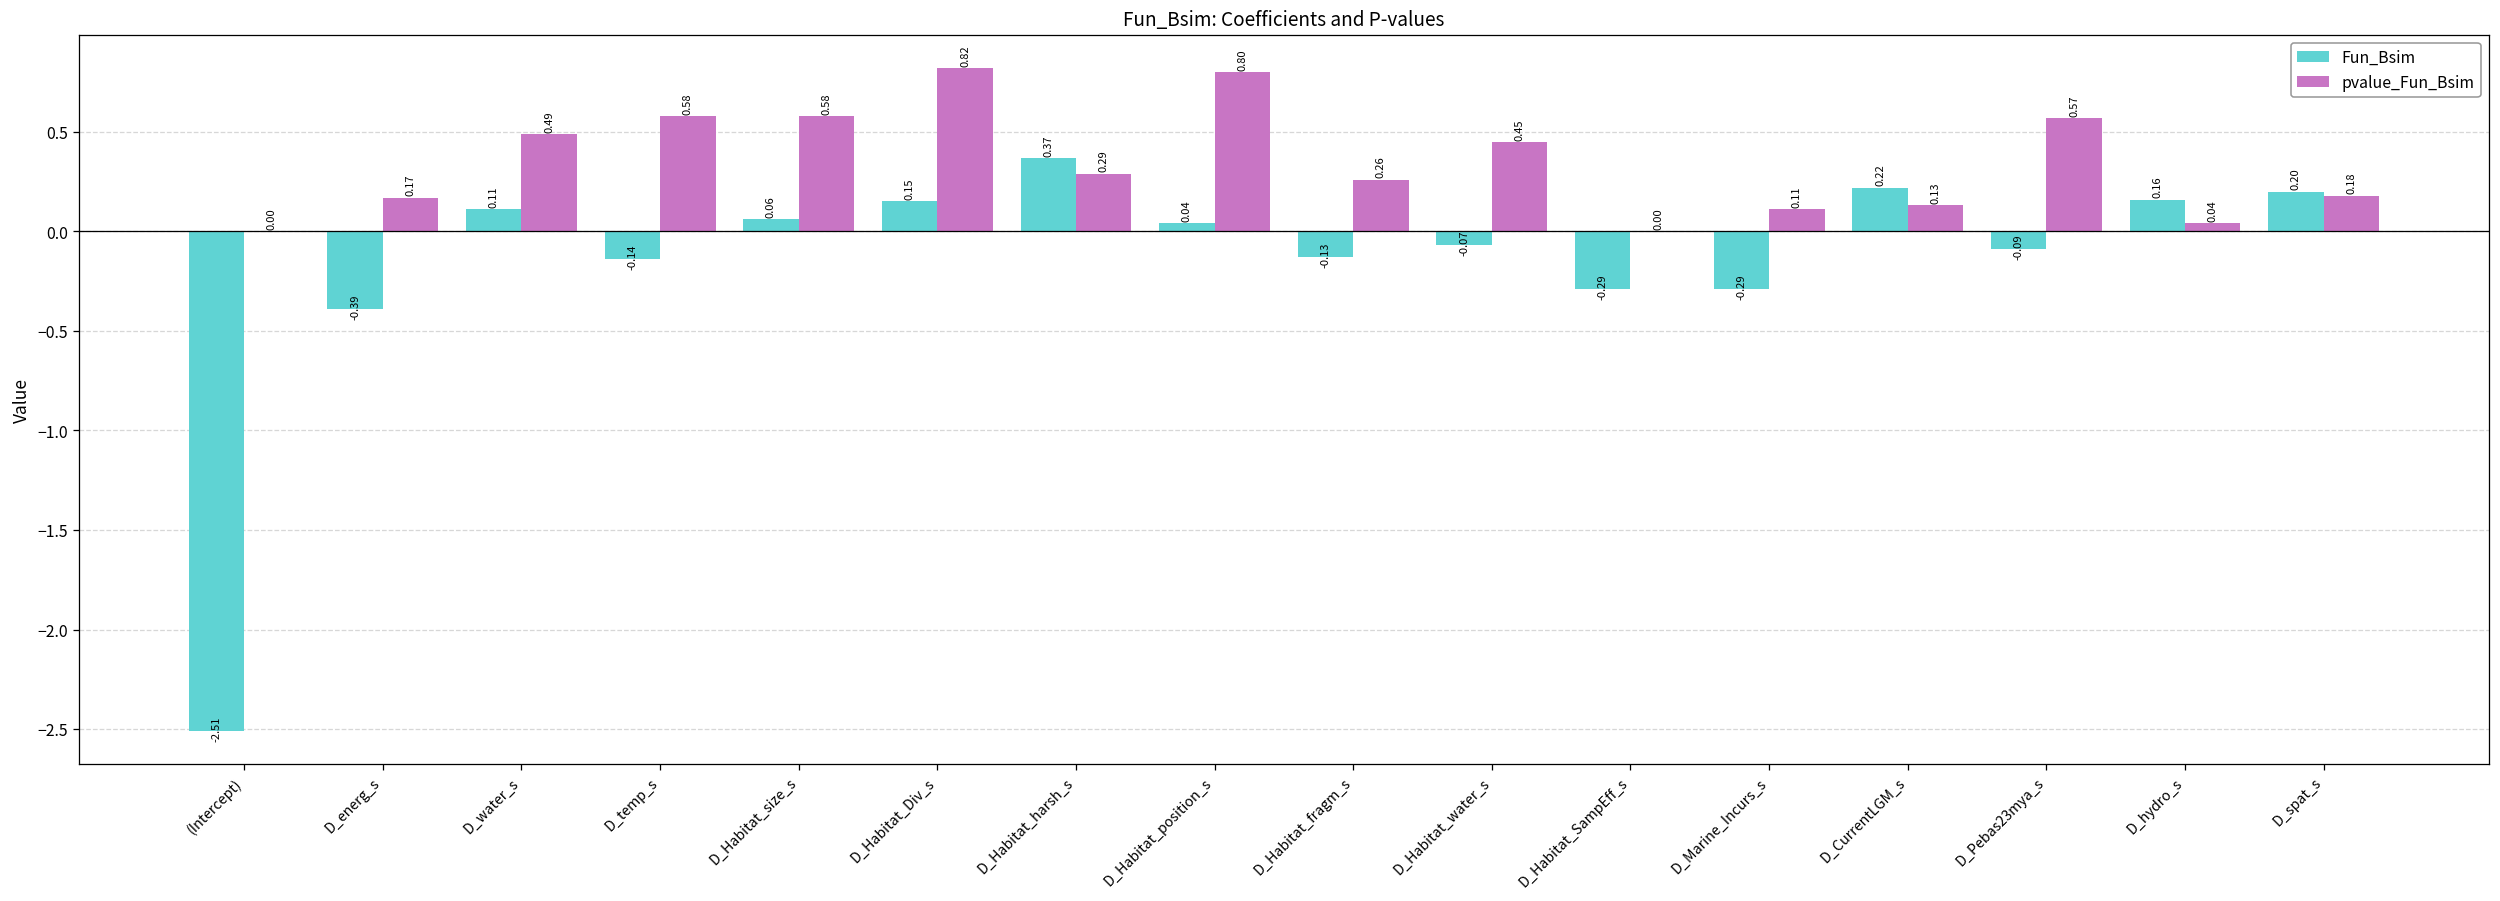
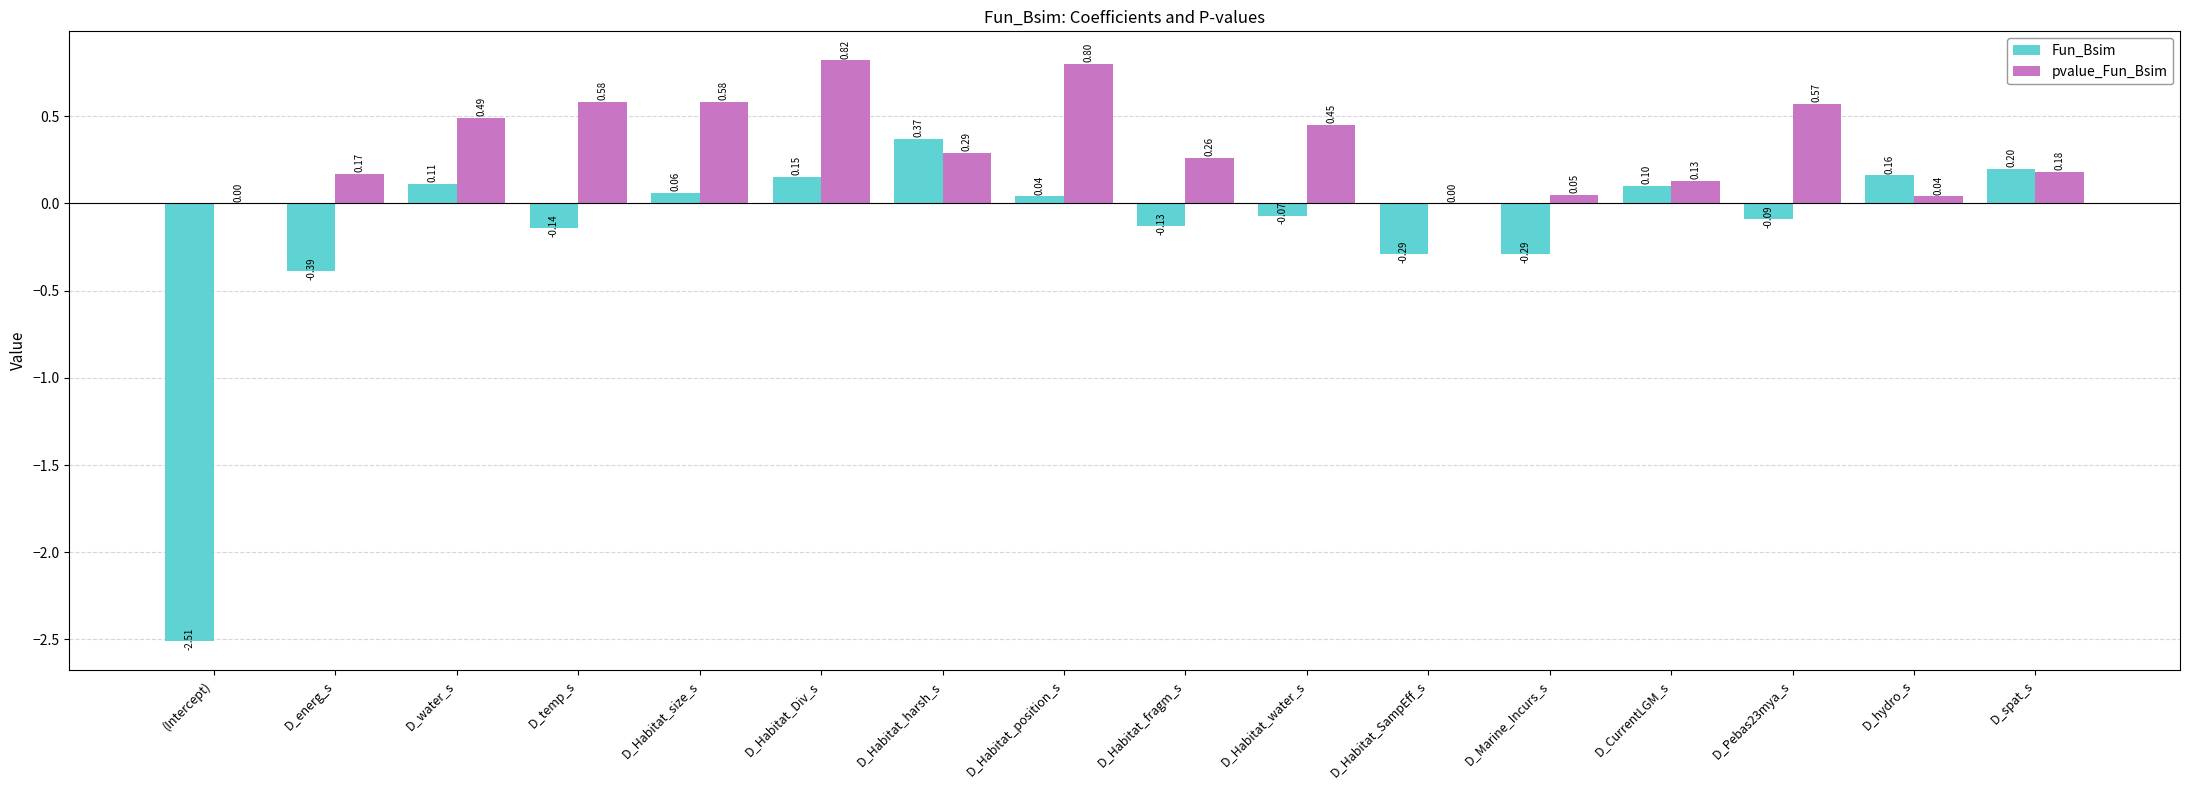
  {
    "Fun_Bsim": {
      "(Intercept)": -2.51,
      "D_energ_s": -0.39,
      "D_water_s": 0.11,
      "D_temp_s": -0.14,
      "D_Habitat_size_s": 0.06,
      "D_Habitat_Div_s": 0.15,
      "D_Habitat_harsh_s": 0.37,
      "D_Habitat_position_s": 0.04,
      "D_Habitat_fragm_s": -0.13,
      "D_Habitat_water_s": -0.07,
      "D_Habitat_SampEff_s": -0.29,
      "D_Marine_Incurs_s": -0.29,
-     "D_CurrentLGM_s": 0.22,
+     "D_CurrentLGM_s": 0.10,
      "D_Pebas23mya_s": -0.09,
      "D_hydro_s": 0.16,
      "D_spat_s": 0.20
    },
    "pvalue_Fun_Bsim": {
      "(Intercept)": 0.00,
      "D_energ_s": 0.17,
      "D_water_s": 0.49,
      "D_temp_s": 0.58,
      "D_Habitat_size_s": 0.58,
      "D_Habitat_Div_s": 0.82,
      "D_Habitat_harsh_s": 0.29,
      "D_Habitat_position_s": 0.80,
      "D_Habitat_fragm_s": 0.26,
      "D_Habitat_water_s": 0.45,
      "D_Habitat_SampEff_s": 0.00,
-     "D_Marine_Incurs_s": 0.11,
+     "D_Marine_Incurs_s": 0.05,
      "D_CurrentLGM_s": 0.13,
      "D_Pebas23mya_s": 0.57,
      "D_hydro_s": 0.04,
      "D_spat_s": 0.18
    }
  }
